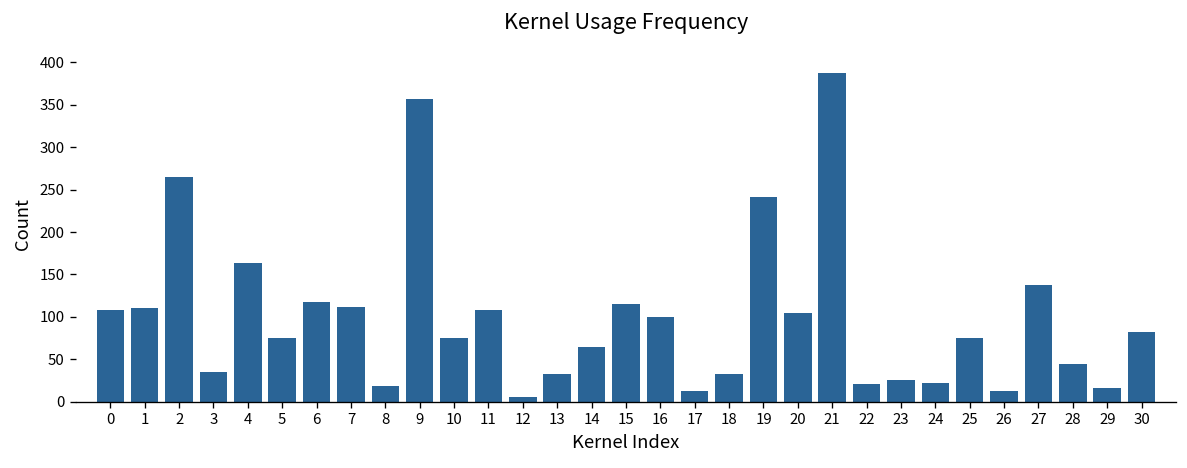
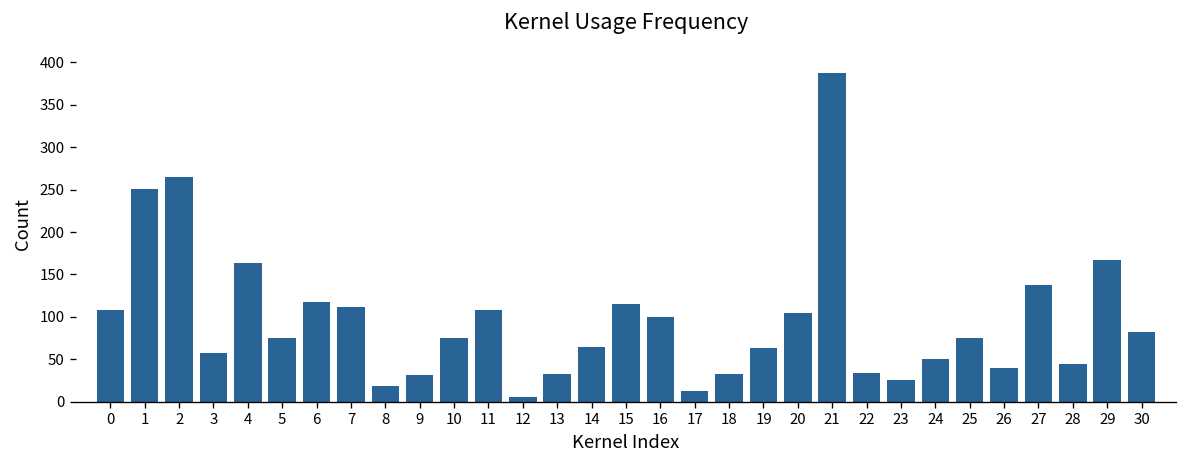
  {
    "0": 110,
-   "1": 110,
+   "1": 250,
    "2": 270,
-   "3": 40,
+   "3": 60,
    "4": 160,
    "5": 80,
    "6": 120,
    "7": 110,
    "8": 20,
-   "9": 360,
+   "9": 30,
    "10": 80,
    "11": 110,
    "12": 10,
    "13": 30,
    "14": 70,
    "15": 120,
    "16": 100,
    "17": 10,
    "18": 30,
-   "19": 240,
+   "19": 60,
    "20": 110,
    "21": 390,
-   "22": 20,
+   "22": 30,
    "23": 30,
-   "24": 20,
+   "24": 50,
    "25": 80,
-   "26": 10,
+   "26": 40,
    "27": 140,
    "28": 50,
-   "29": 20,
+   "29": 170,
    "30": 80
  }
